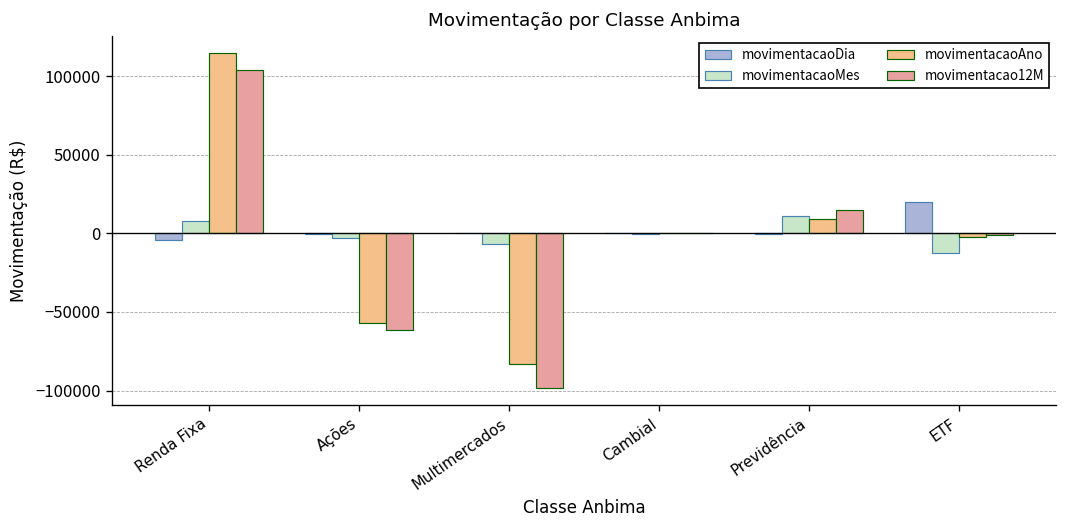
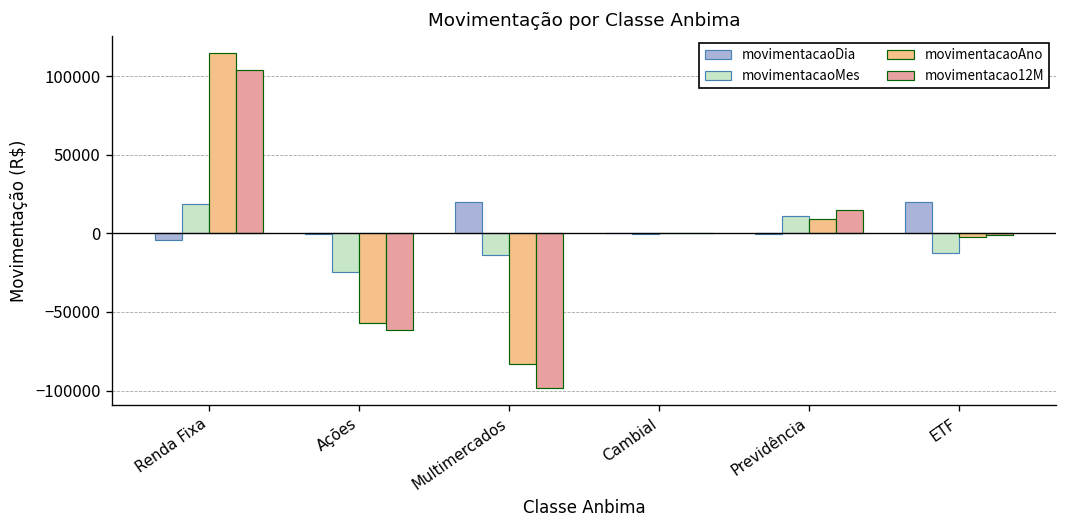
  {
    "movimentacaoDia": {
      "Renda Fixa": -4000,
-     "Multimercados": 0,
+     "Multimercados": 20000,
      "ETF": 20000
    },
    "movimentacaoMes": {
-     "Renda Fixa": 8000,
-     "Ações": -3000,
-     "Multimercados": -7000,
+     "Renda Fixa": 19000,
+     "Ações": -25000,
+     "Multimercados": -14000,
      "Previdência": 11000,
      "ETF": -13000
    }
  }
